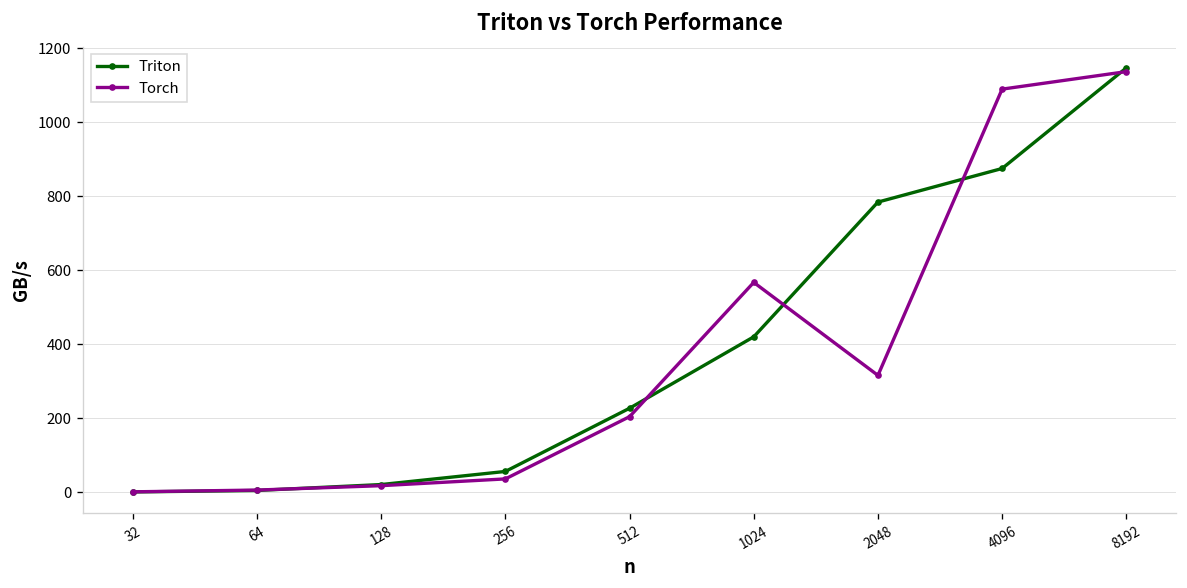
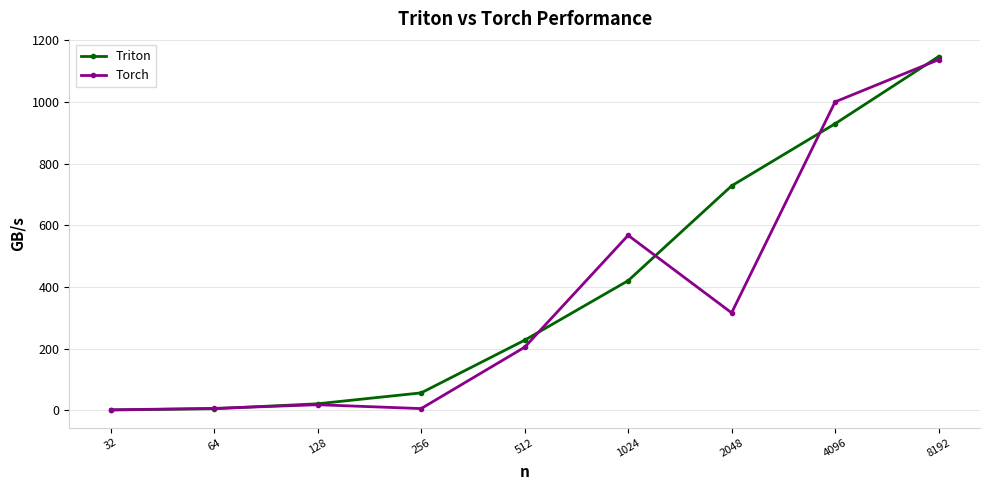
  {
    "Triton": {
      "256": 60,
      "512": 230,
      "1024": 420,
-     "2048": 780,
-     "4096": 880,
+     "2048": 730,
+     "4096": 930,
      "8192": 1150
    },
    "Torch": {
-     "256": 40,
+     "256": 10,
      "512": 200,
      "1024": 570,
      "2048": 320,
-     "4096": 1090,
+     "4096": 1000,
      "8192": 1140
    }
  }
